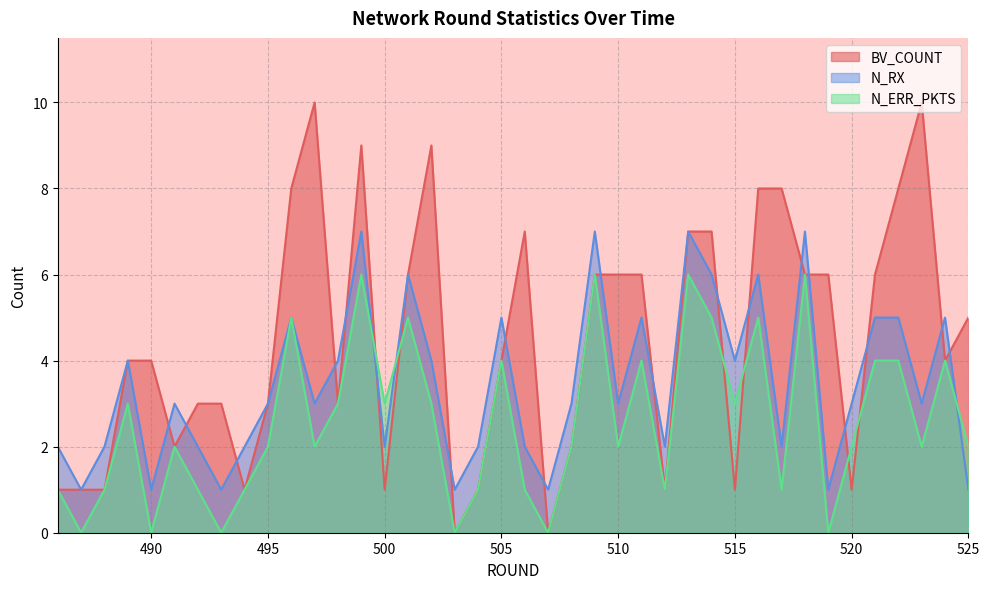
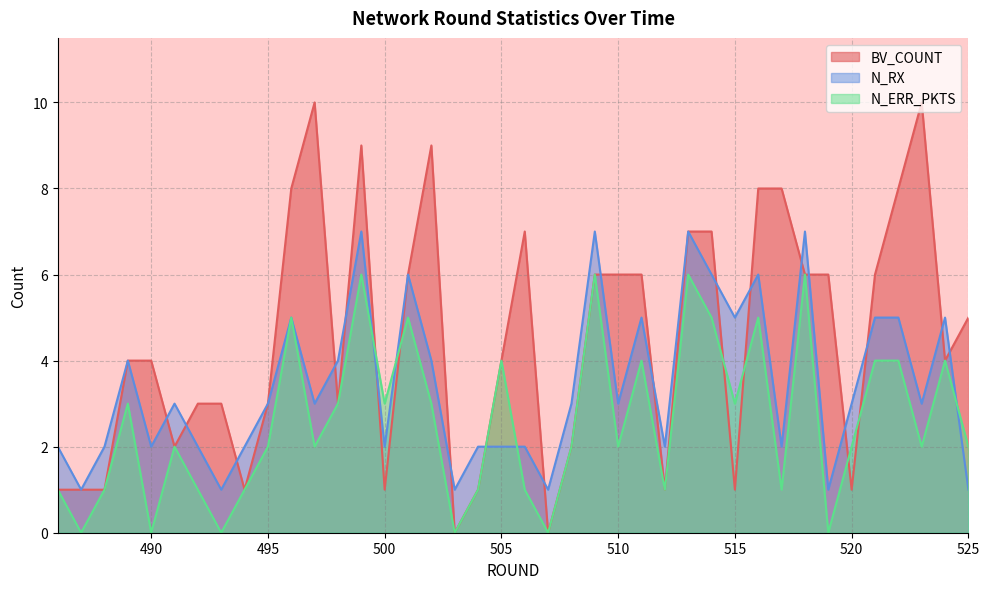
  {
    "BV_COUNT": {
      "490": 4,
      "500": 1,
      "510": 6,
      "515": 1,
      "520": 1,
      "525": 5
    },
    "N_RX": {
-     "490": 1,
+     "490": 2,
      "500": 2,
-     "505": 5,
+     "505": 2,
      "510": 3,
-     "515": 4,
+     "515": 5,
      "520": 3,
      "525": 1
    },
    "N_ERR_PKTS": {
      "490": 0,
      "495": 2,
      "500": 3,
      "510": 2,
      "515": 3,
      "520": 2,
      "525": 2
    }
  }
